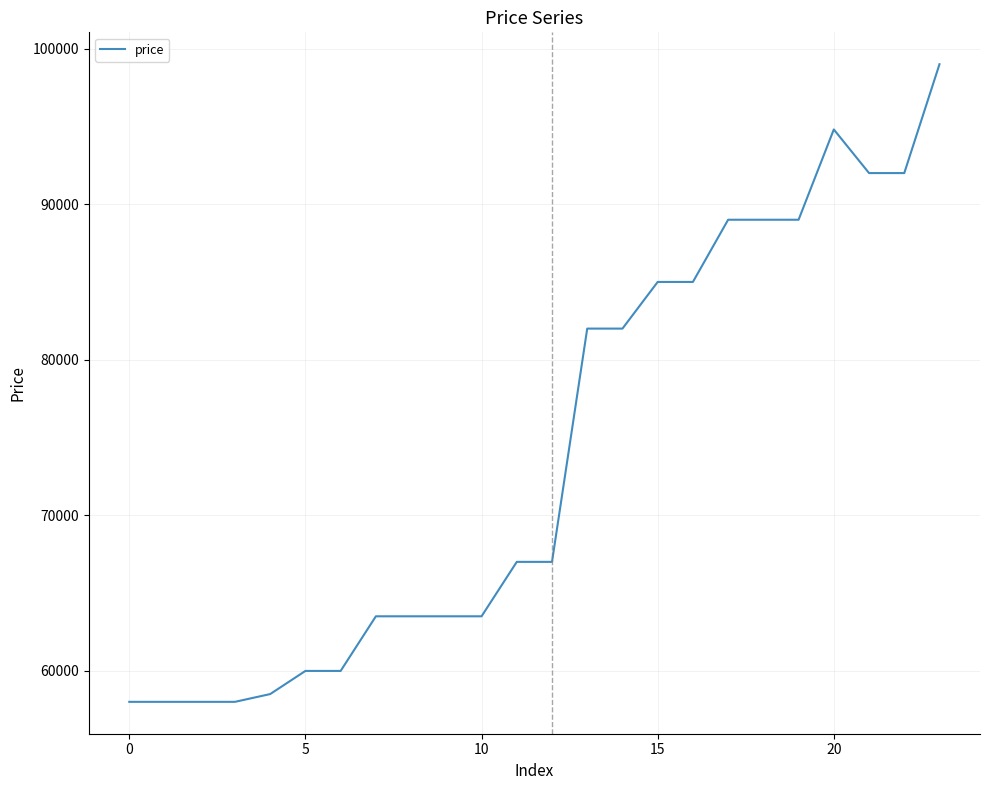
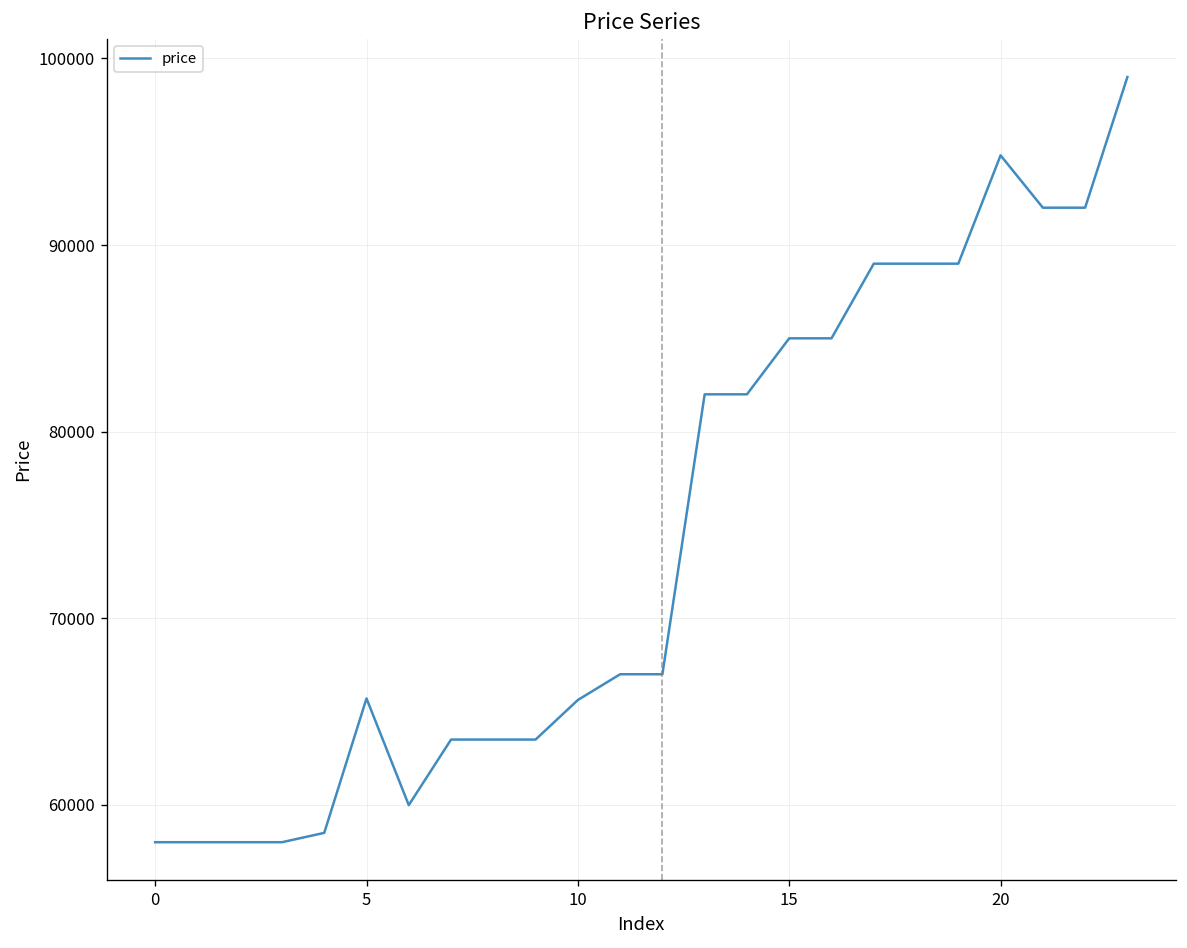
  {
    "0": 58000,
-   "5": 60000,
-   "10": 63500,
+   "5": 65700,
+   "10": 65600,
    "15": 85000,
    "20": 94800
  }
